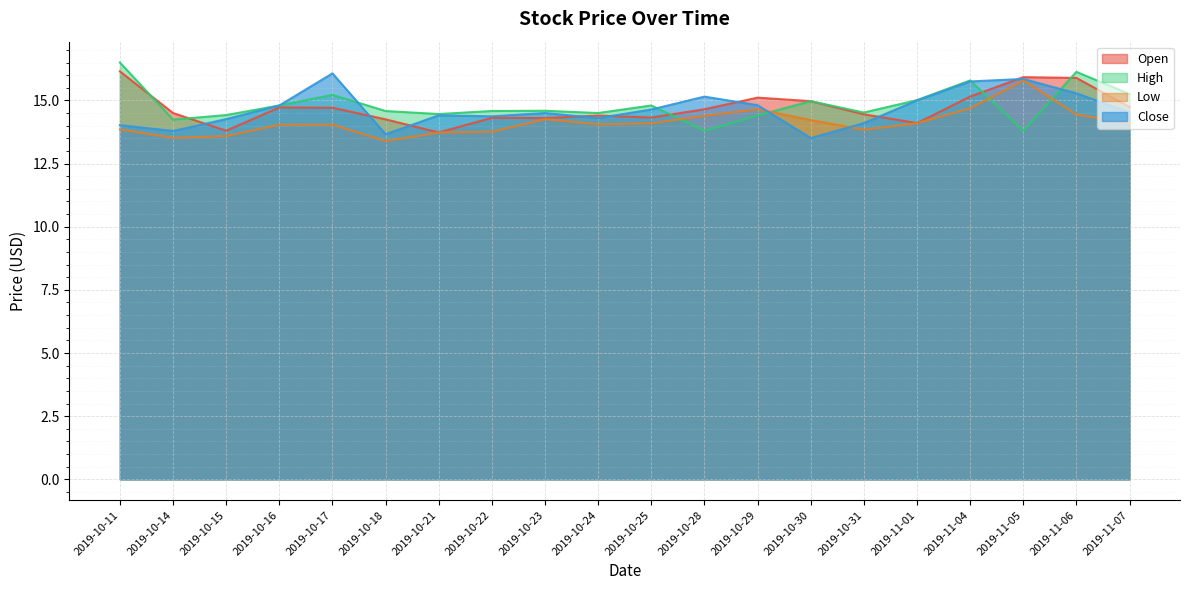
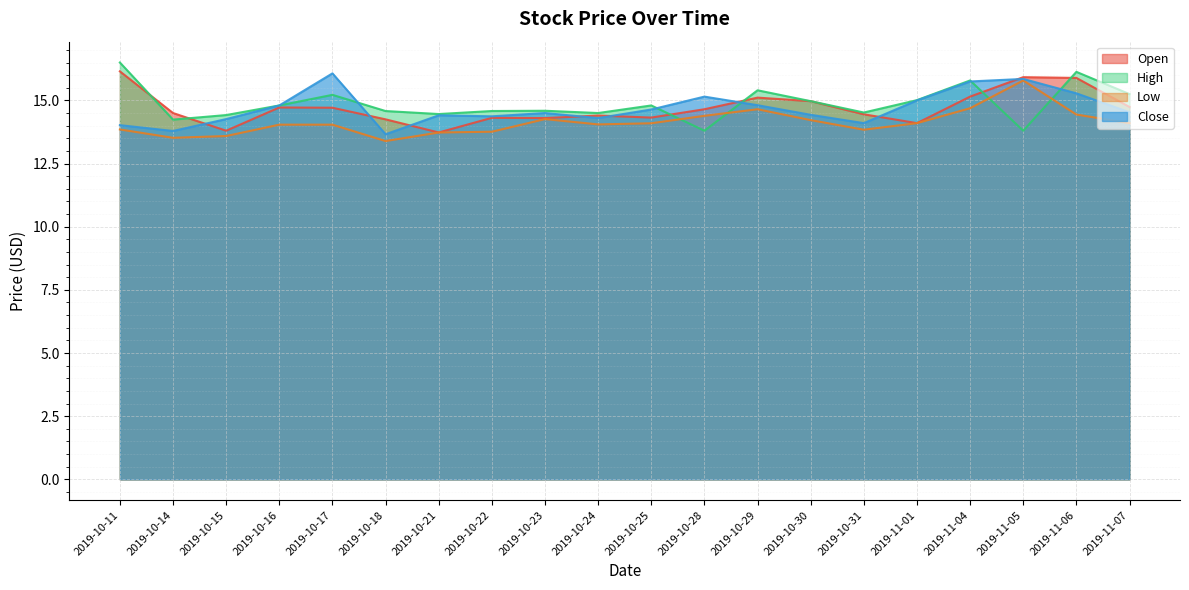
  {
    "High": {
      "2019-10-11": 16.5,
      "2019-10-14": 14.2,
      "2019-10-15": 14.4,
      "2019-10-17": 15.2,
      "2019-10-18": 14.6,
      "2019-10-22": 14.6,
      "2019-10-24": 14.5,
      "2019-10-25": 14.8,
      "2019-10-28": 13.8,
-     "2019-10-29": 14.4,
+     "2019-10-29": 15.4,
      "2019-11-05": 13.8,
      "2019-11-06": 16.1
    },
    "Close": {
      "2019-10-11": 14.0,
      "2019-10-14": 13.8,
      "2019-10-15": 14.3,
      "2019-10-17": 16.1,
      "2019-10-18": 13.7,
      "2019-10-25": 14.6,
      "2019-10-28": 15.2,
      "2019-10-29": 14.8,
-     "2019-10-30": 13.5,
+     "2019-10-30": 14.4,
      "2019-10-31": 14.1,
      "2019-11-06": 15.3
    }
  }
